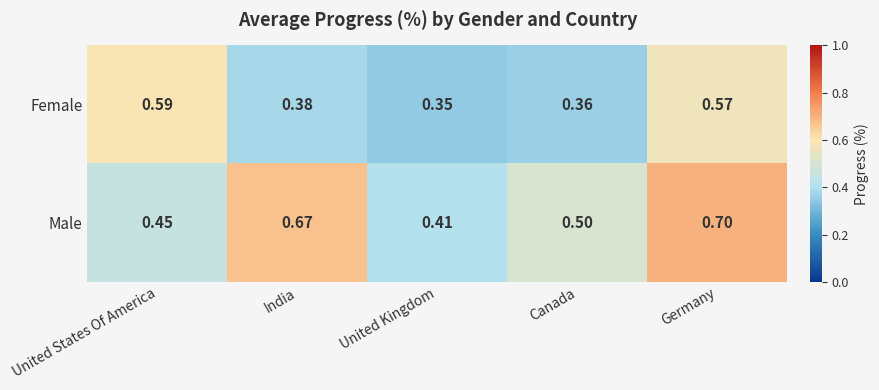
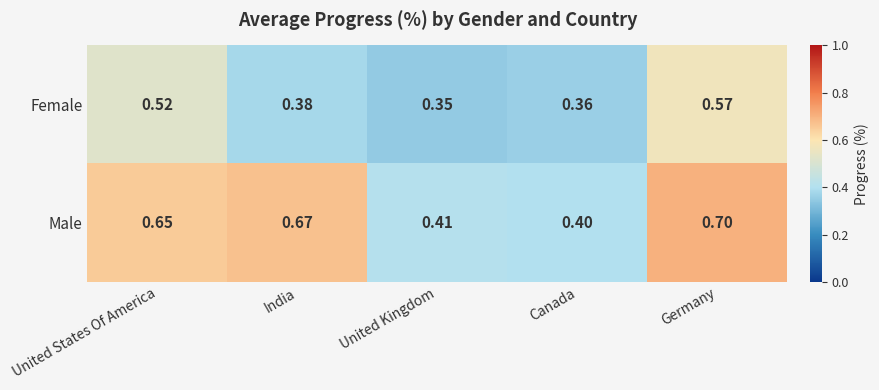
  {
    "Female": {
-     "United States Of America": 0.59,
+     "United States Of America": 0.52,
      "India": 0.38,
      "United Kingdom": 0.35,
      "Canada": 0.36,
      "Germany": 0.57
    },
    "Male": {
-     "United States Of America": 0.45,
+     "United States Of America": 0.65,
      "India": 0.67,
      "United Kingdom": 0.41,
-     "Canada": 0.50,
+     "Canada": 0.40,
      "Germany": 0.70
    }
  }
